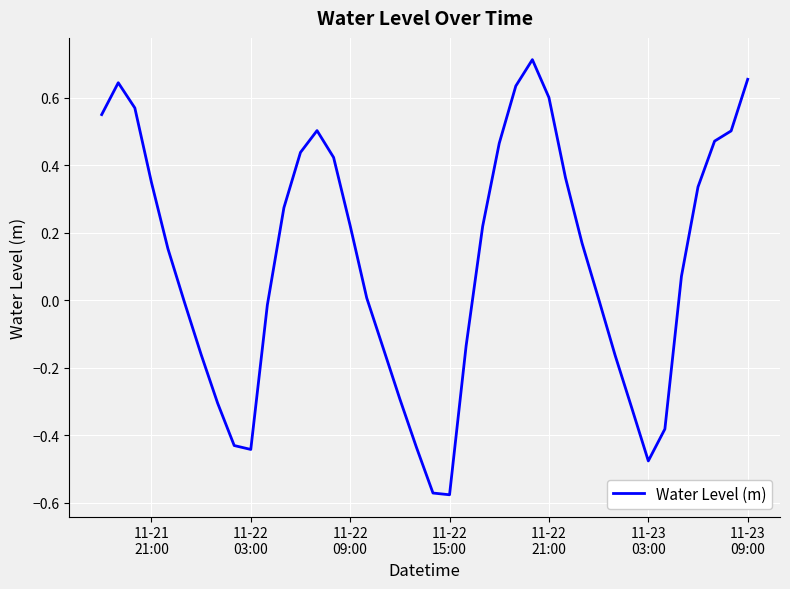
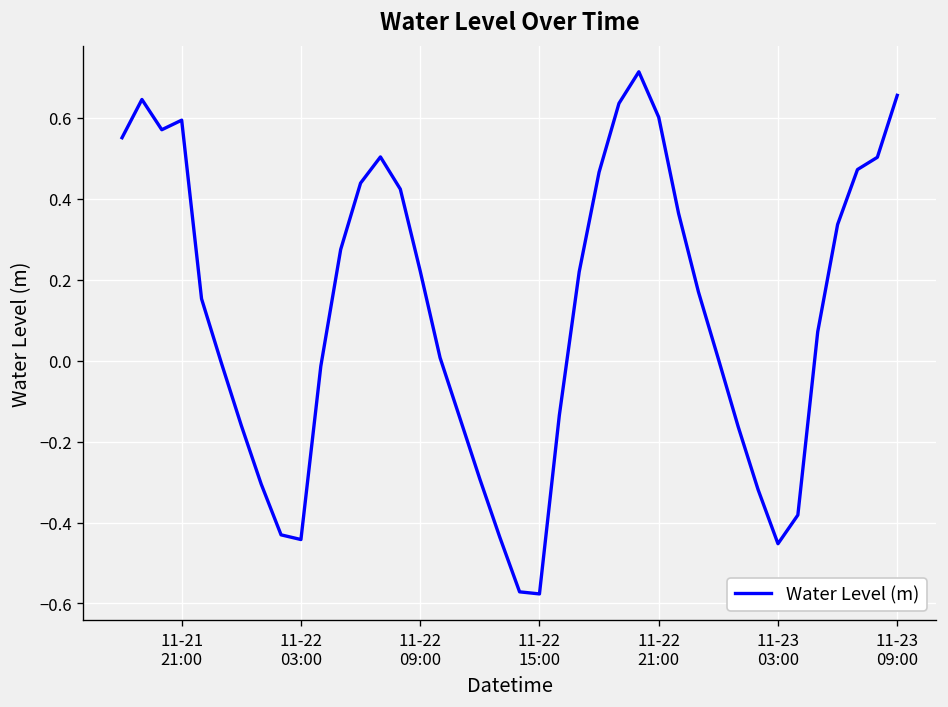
  {
-   "11-21 21:00": 0.35,
+   "11-21 21:00": 0.59,
    "11-22 03:00": -0.44,
    "11-22 09:00": 0.22,
    "11-22 15:00": -0.58,
    "11-22 21:00": 0.60,
-   "11-23 03:00": -0.48,
+   "11-23 03:00": -0.45,
    "11-23 09:00": 0.66
  }
